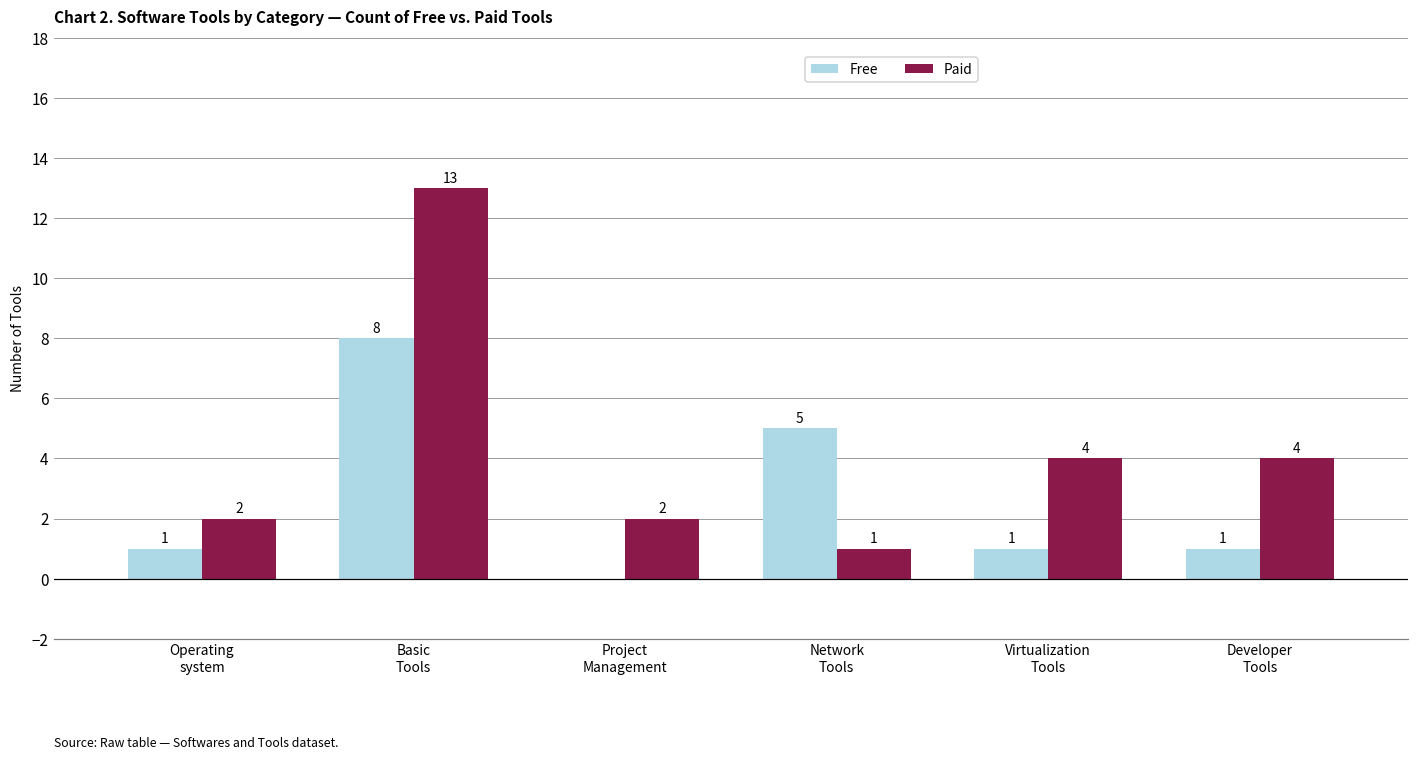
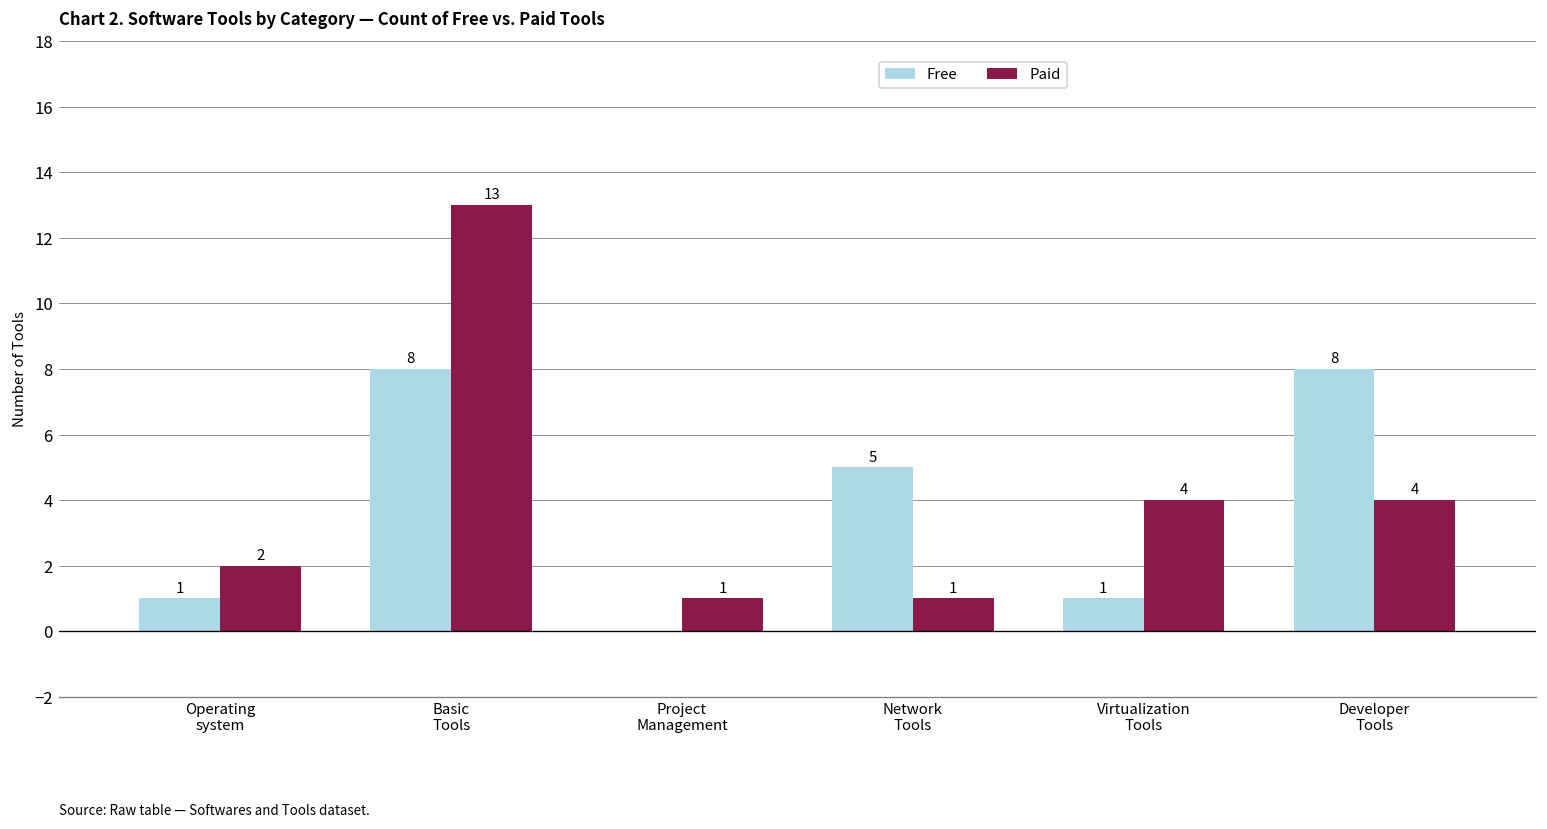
  {
    "Free": {
      "Operating system": 1,
      "Basic Tools": 8,
      "Network Tools": 5,
      "Virtualization Tools": 1,
-     "Developer Tools": 1
+     "Developer Tools": 8
    },
    "Paid": {
      "Operating system": 2,
      "Basic Tools": 13,
-     "Project Management": 2,
+     "Project Management": 1,
      "Network Tools": 1,
      "Virtualization Tools": 4,
      "Developer Tools": 4
    }
  }
